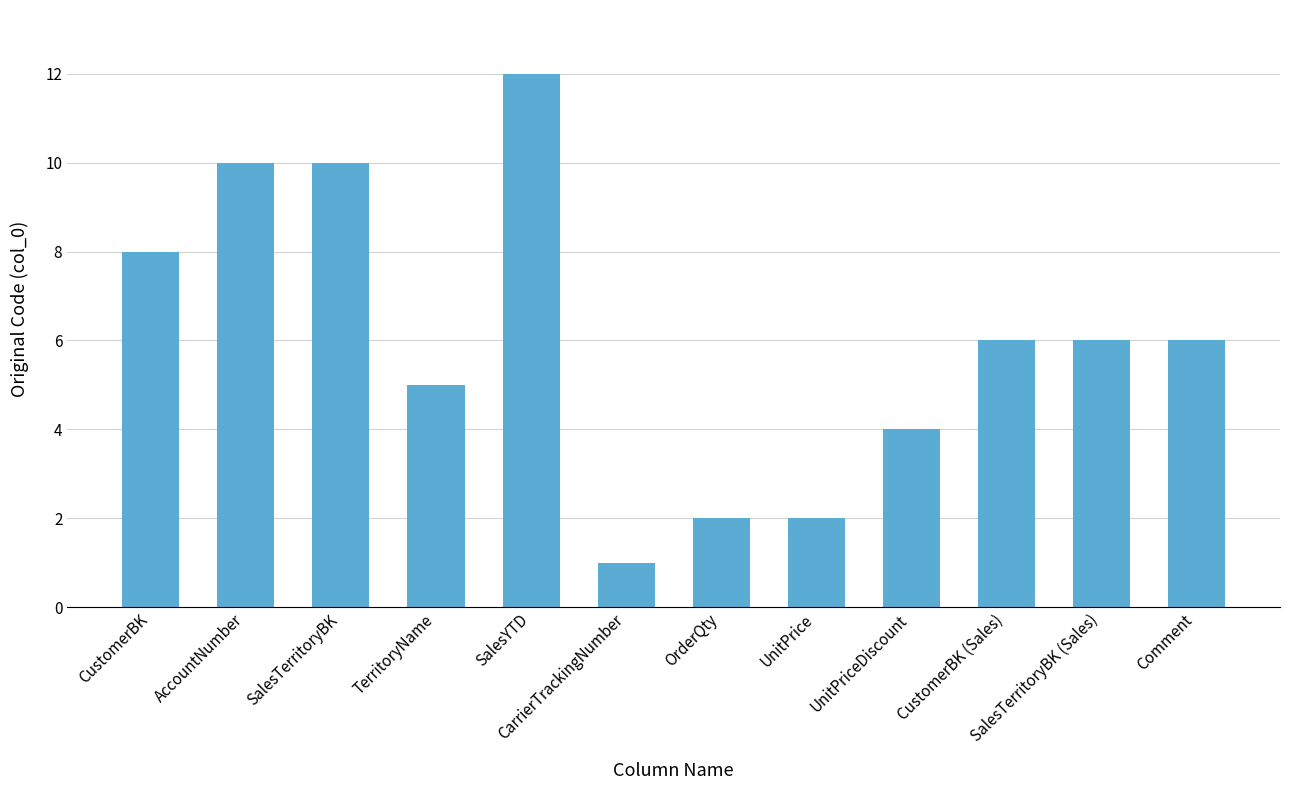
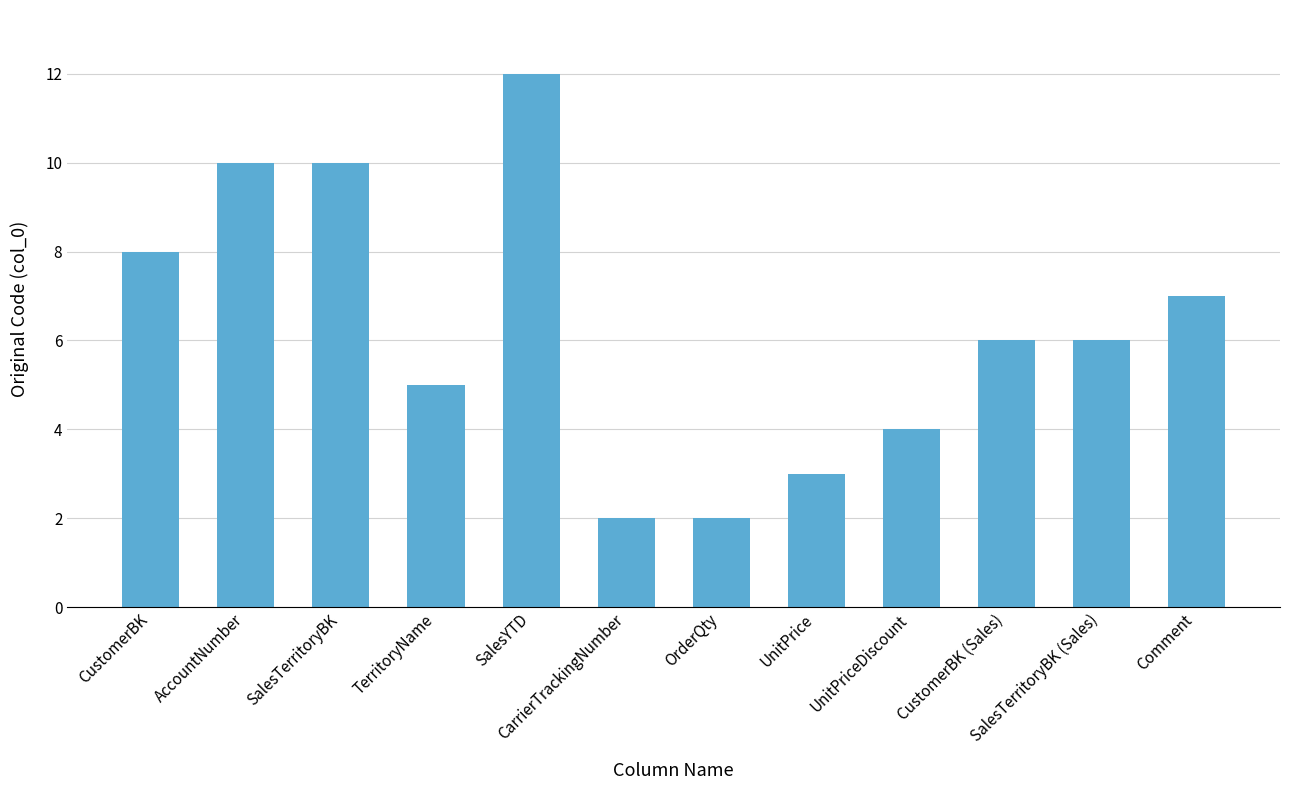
  {
    "CustomerBK": 8,
    "AccountNumber": 10,
    "SalesTerritoryBK": 10,
    "TerritoryName": 5,
    "SalesYTD": 12,
-   "CarrierTrackingNumber": 1,
+   "CarrierTrackingNumber": 2,
    "OrderQty": 2,
-   "UnitPrice": 2,
+   "UnitPrice": 3,
    "UnitPriceDiscount": 4,
    "CustomerBK (Sales)": 6,
    "SalesTerritoryBK (Sales)": 6,
-   "Comment": 6
+   "Comment": 7
  }
